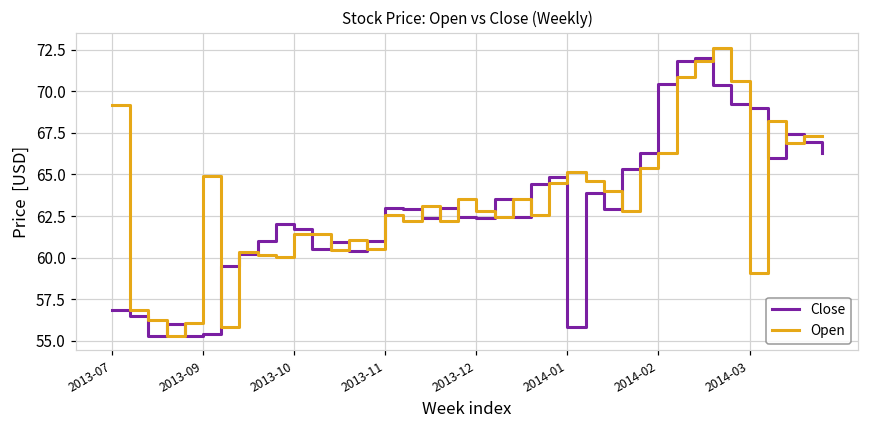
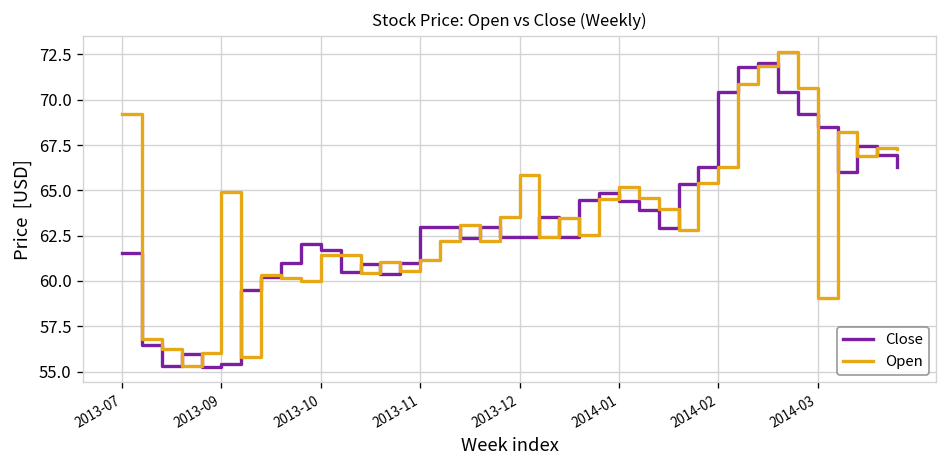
  {
    "Close": {
-     "2013-07": 56.8,
+     "2013-07": 61.5,
      "2013-09": 55.4,
      "2013-10": 61.7,
      "2013-11": 63.0,
      "2013-12": 62.4,
-     "2014-01": 55.8,
+     "2014-01": 64.4,
      "2014-02": 70.5,
-     "2014-03": 69.0
+     "2014-03": 68.5
    },
    "Open": {
      "2013-07": 69.2,
      "2013-09": 64.9,
      "2013-10": 61.4,
-     "2013-11": 62.6,
-     "2013-12": 62.8,
+     "2013-11": 61.2,
+     "2013-12": 65.8,
      "2014-01": 65.2,
      "2014-02": 66.3,
      "2014-03": 59.1
    }
  }
